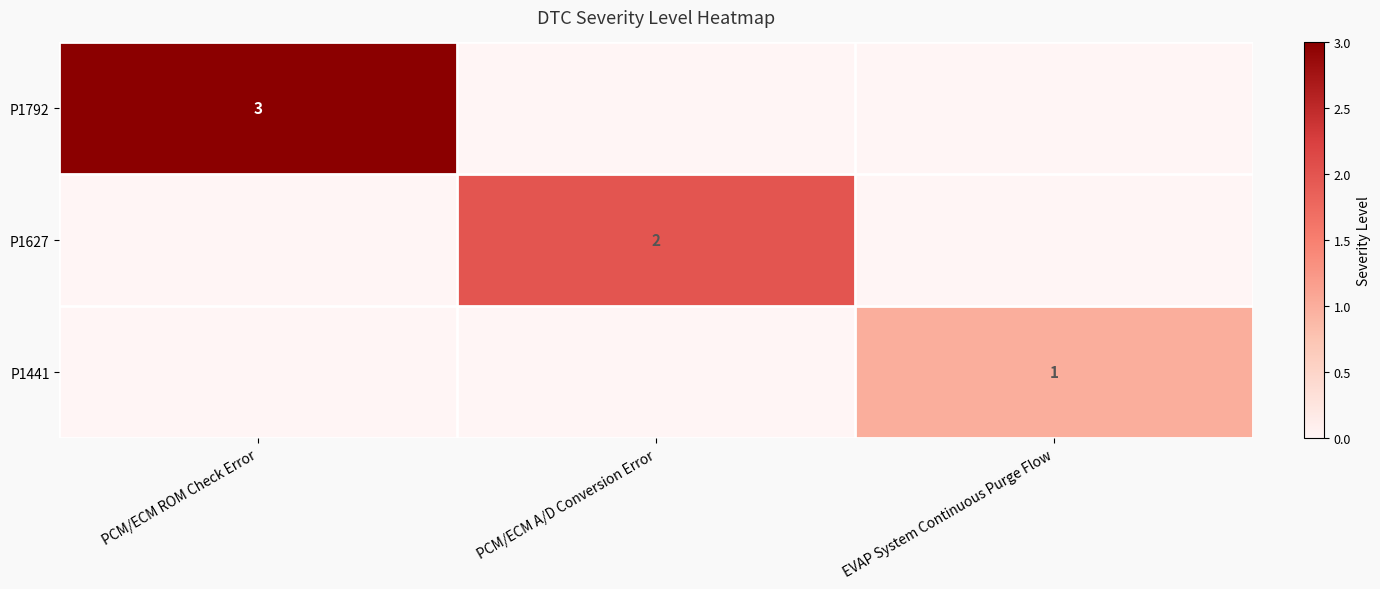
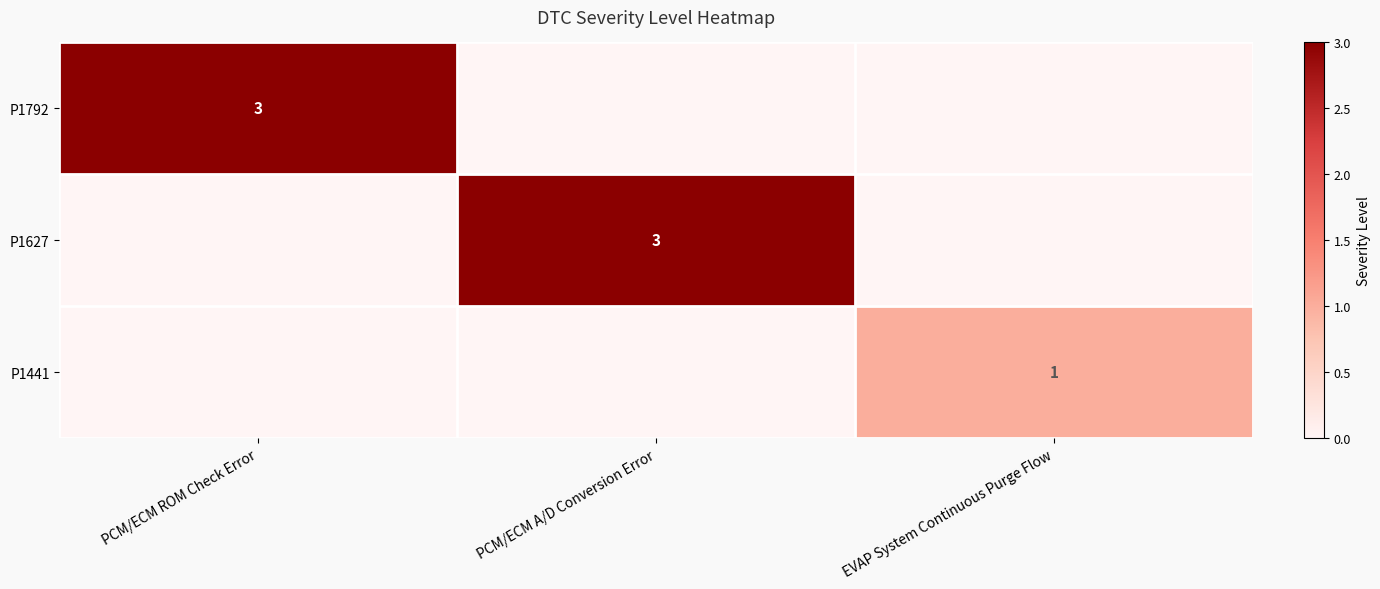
  {
    "P1792": {
      "PCM/ECM ROM Check Error": 3
    },
    "P1627": {
-     "PCM/ECM A/D Conversion Error": 2
+     "PCM/ECM A/D Conversion Error": 3
    },
    "P1441": {
      "EVAP System Continuous Purge Flow": 1
    }
  }
